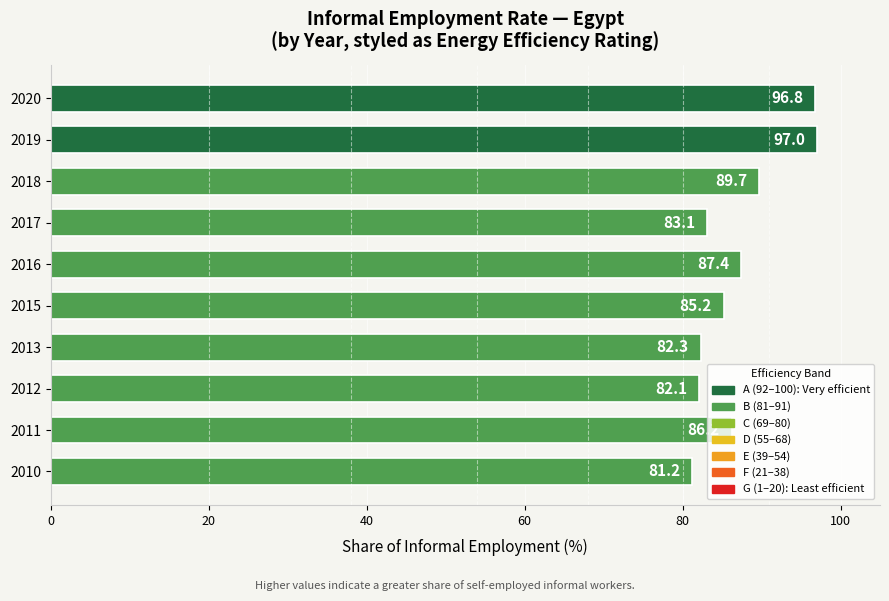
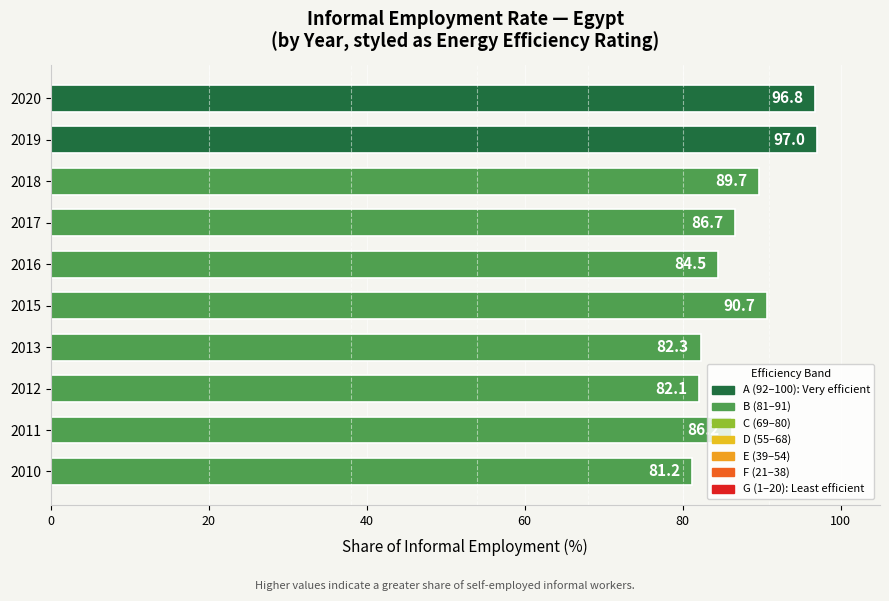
  {
    "2020": 96.8,
    "2019": 97.0,
    "2018": 89.7,
-   "2017": 83.1,
-   "2016": 87.4,
-   "2015": 85.2,
+   "2017": 86.7,
+   "2016": 84.5,
+   "2015": 90.7,
    "2013": 82.3,
    "2012": 82.1,
    "2010": 81.2
  }
